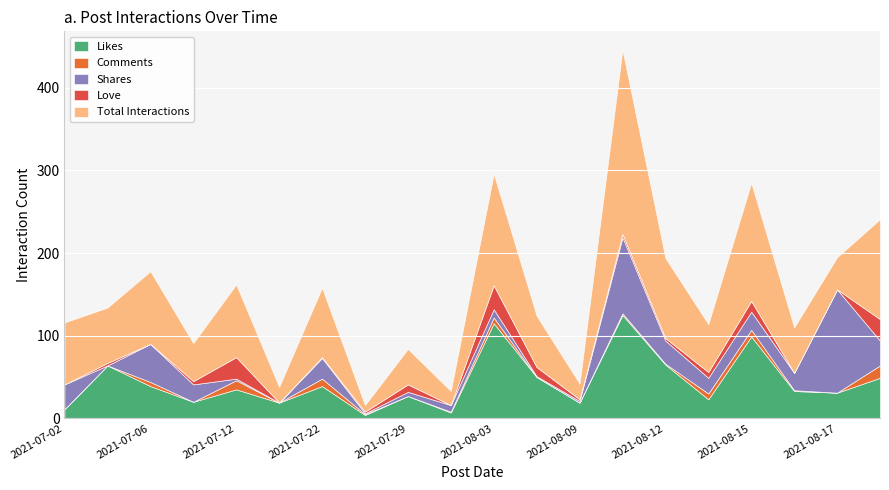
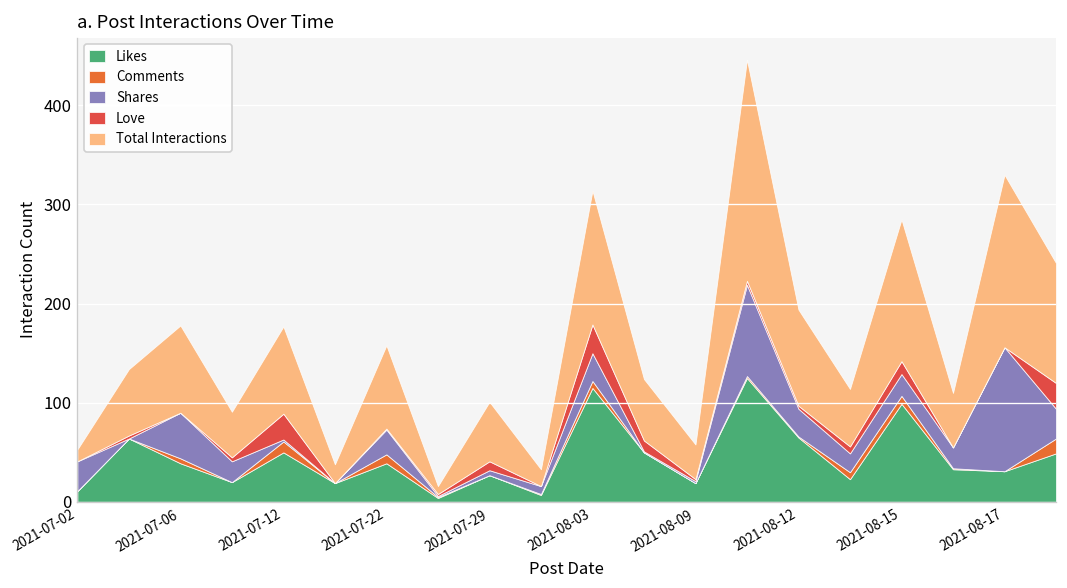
  {
    "Likes": {
      "2021-07-06": 40,
-     "2021-07-12": 40,
+     "2021-07-12": 50,
      "2021-07-22": 40,
      "2021-08-03": 120,
      "2021-08-15": 100
    },
    "Shares": {
      "2021-07-29": 10,
-     "2021-08-03": 10,
+     "2021-08-03": 30,
      "2021-08-15": 20
    },
    "Total Interactions": {
-     "2021-07-02": 80,
+     "2021-07-02": 10,
      "2021-07-06": 90,
      "2021-07-12": 90,
      "2021-07-22": 80,
-     "2021-07-29": 40,
+     "2021-07-29": 60,
      "2021-08-03": 140,
-     "2021-08-09": 20,
+     "2021-08-09": 40,
      "2021-08-12": 100,
      "2021-08-15": 140,
-     "2021-08-17": 40
+     "2021-08-17": 170
    }
  }
